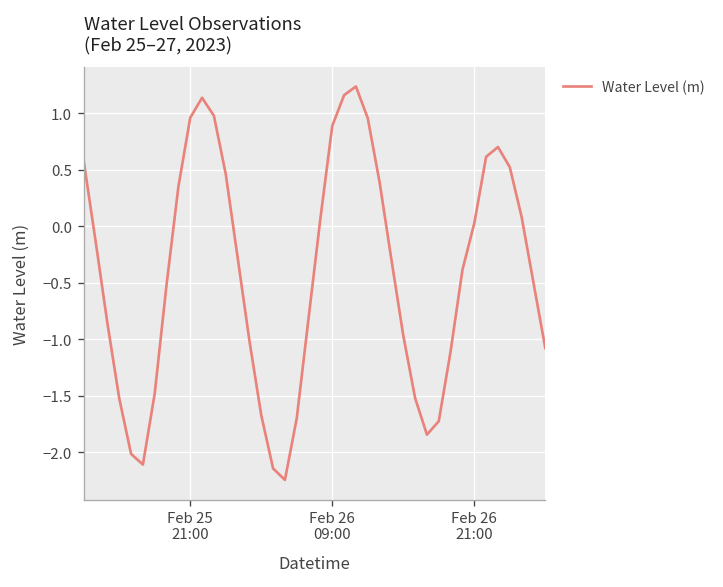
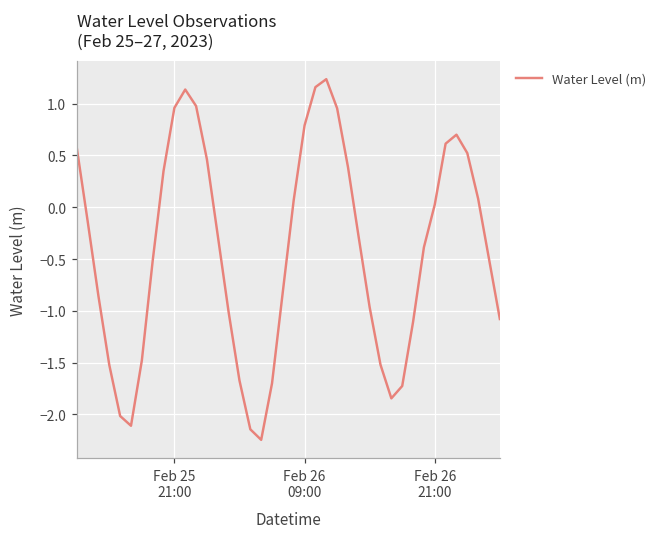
  {
    "Feb 25 21:00": 1.0,
-   "Feb 26 09:00": 0.9,
+   "Feb 26 09:00": 0.8,
    "Feb 26 21:00": 0.0
  }
